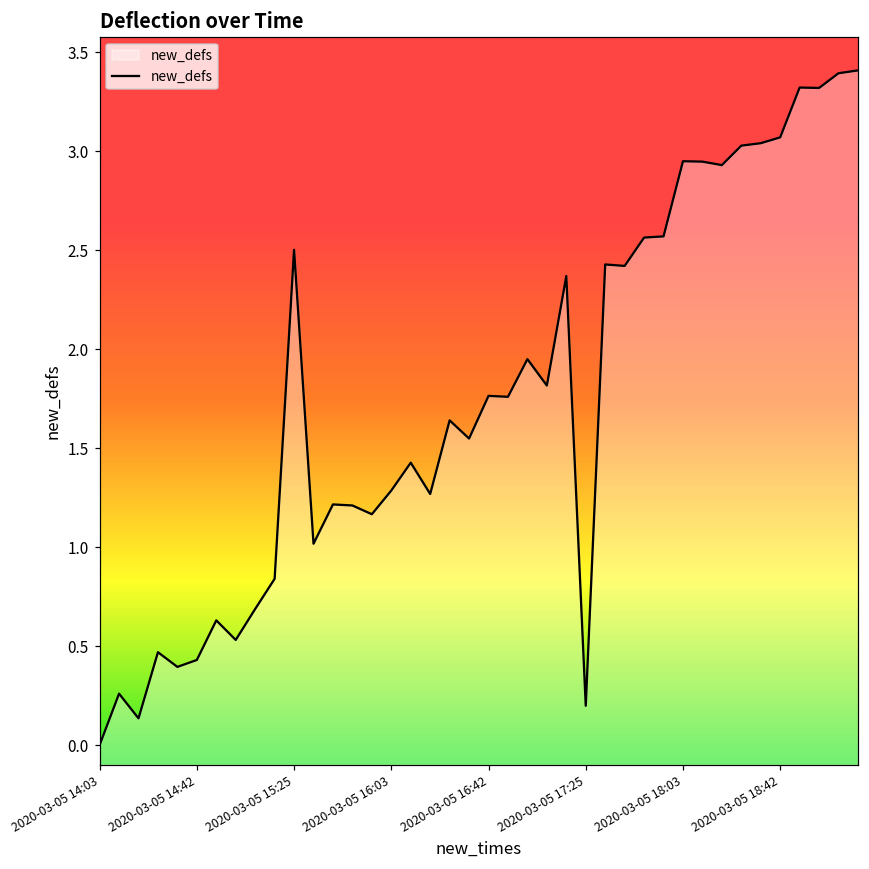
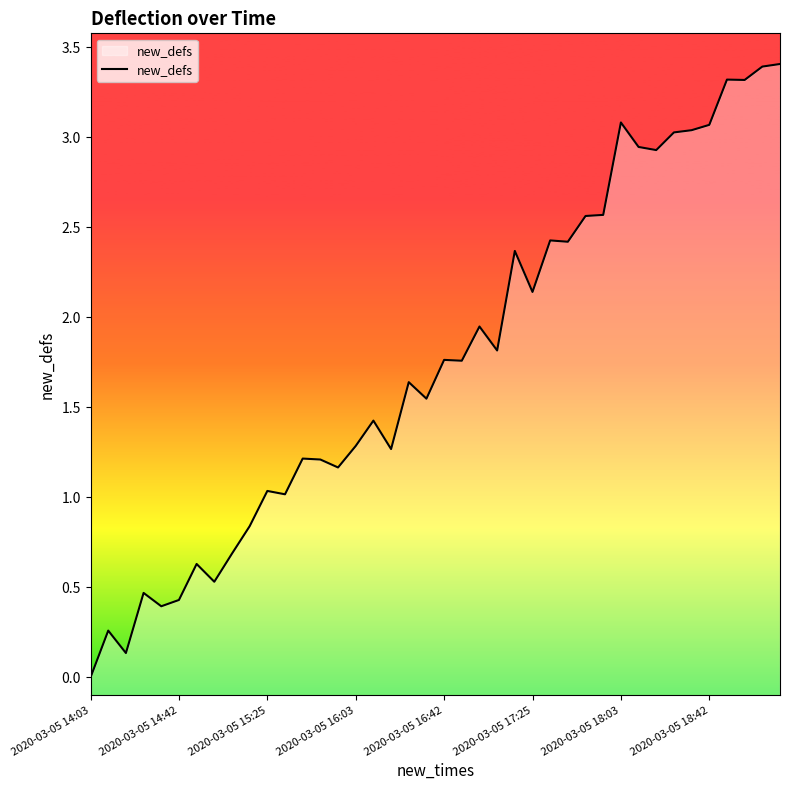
  {
    "2020-03-05 14:03": 0.00,
    "2020-03-05 14:42": 0.43,
-   "2020-03-05 15:25": 2.50,
+   "2020-03-05 15:25": 1.04,
    "2020-03-05 16:03": 1.29,
    "2020-03-05 16:42": 1.76,
-   "2020-03-05 17:25": 0.20,
-   "2020-03-05 18:03": 2.95,
+   "2020-03-05 17:25": 2.14,
+   "2020-03-05 18:03": 3.08,
    "2020-03-05 18:42": 3.07
  }
